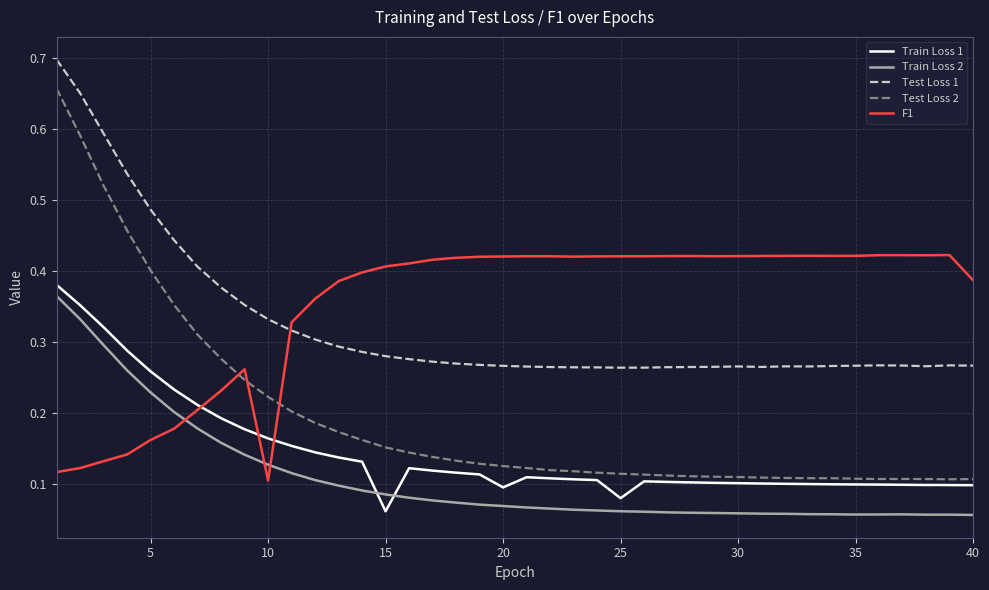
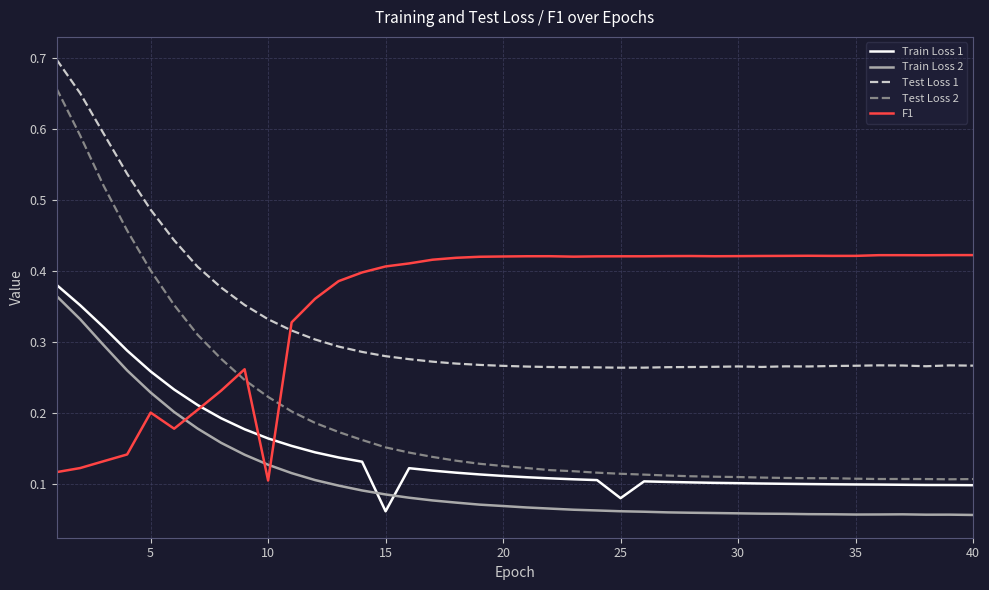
  {
    "Train Loss 1": {
      "5": 0.26,
      "10": 0.16,
      "15": 0.06,
-     "20": 0.09,
+     "20": 0.11,
      "25": 0.08,
      "30": 0.10,
      "35": 0.10,
      "40": 0.10
    },
    "F1": {
-     "5": 0.16,
+     "5": 0.20,
      "10": 0.10,
      "15": 0.41,
      "20": 0.42,
      "25": 0.42,
      "30": 0.42,
      "35": 0.42,
-     "40": 0.39
+     "40": 0.42
    }
  }
